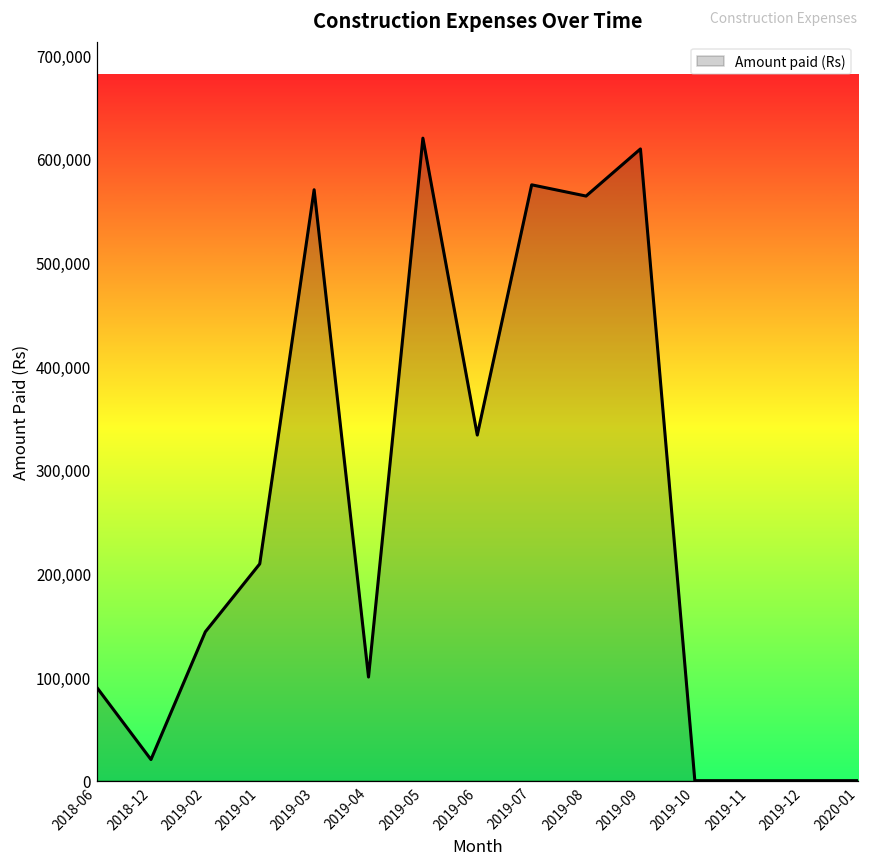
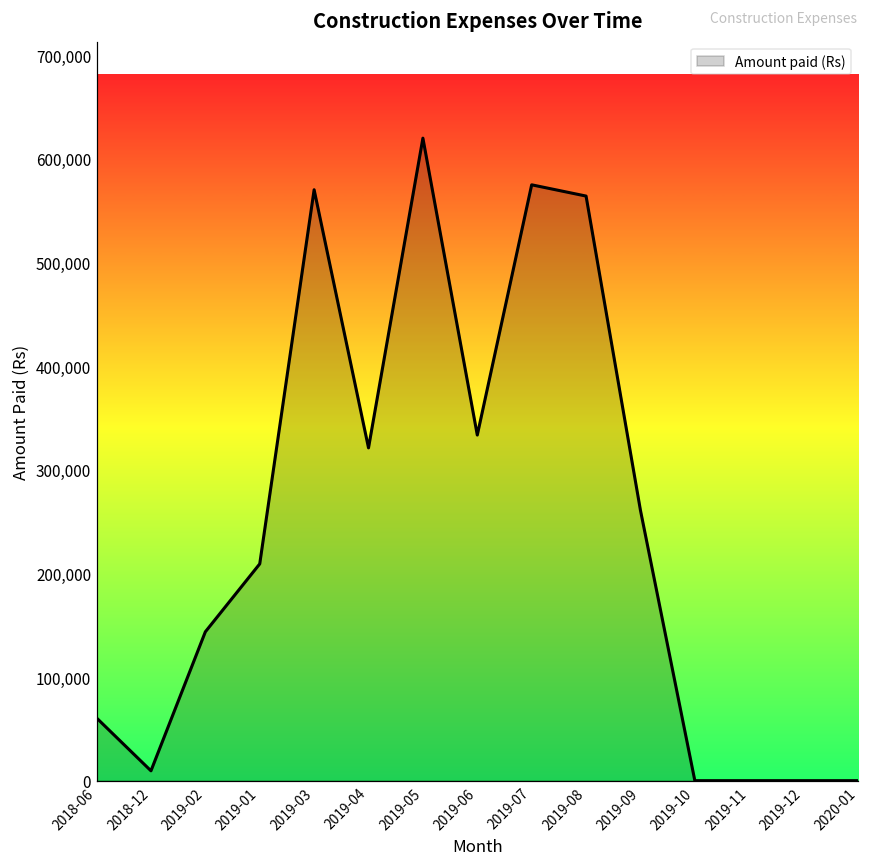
  {
-   "2018-06": "90,000",
-   "2018-12": "20,000",
+   "2018-06": "60,000",
+   "2018-12": "10,000",
    "2019-02": "140,000",
    "2019-01": "210,000",
    "2019-03": "570,000",
-   "2019-04": "100,000",
+   "2019-04": "320,000",
    "2019-05": "620,000",
    "2019-06": "330,000",
    "2019-07": "570,000",
    "2019-08": "560,000",
-   "2019-09": "610,000",
+   "2019-09": "260,000",
    "2019-10": "0",
    "2019-11": "0",
    "2019-12": "0",
    "2020-01": "0"
  }
